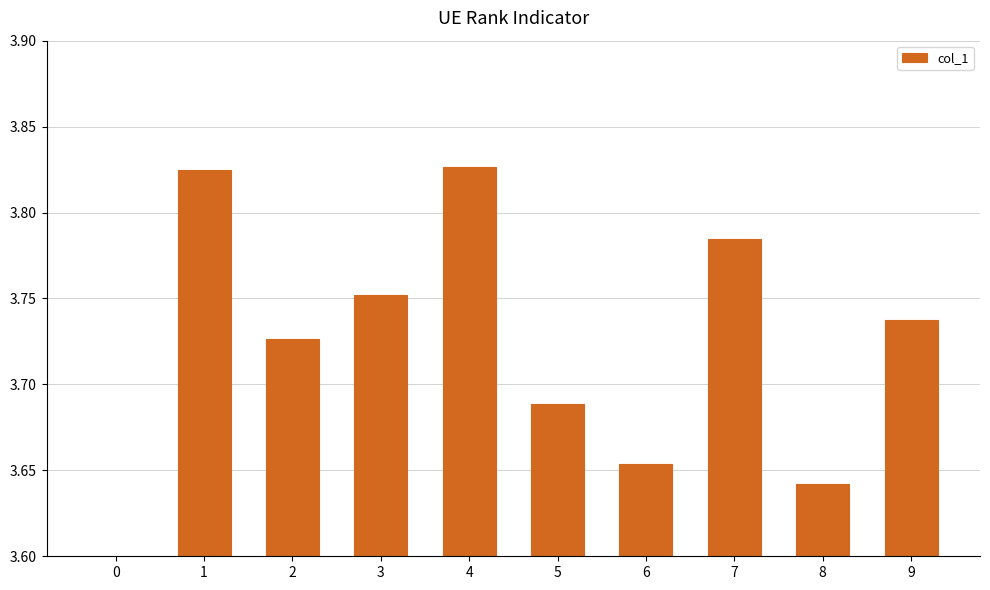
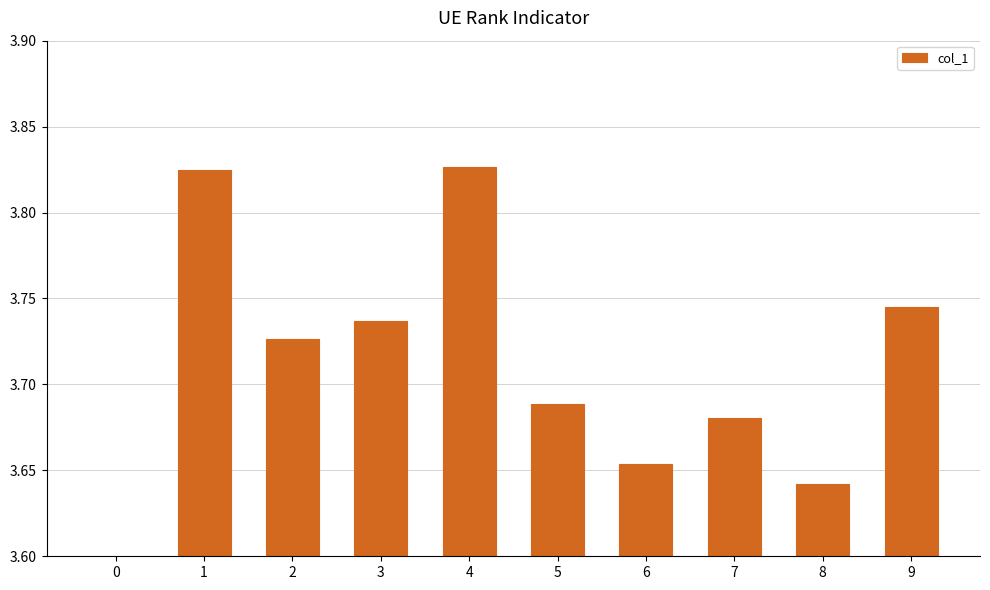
  {
    "1": 3.825,
    "2": 3.727,
-   "3": 3.752,
+   "3": 3.737,
    "4": 3.826,
    "5": 3.688,
    "6": 3.654,
-   "7": 3.784,
+   "7": 3.681,
    "8": 3.642,
-   "9": 3.738
+   "9": 3.745
  }
